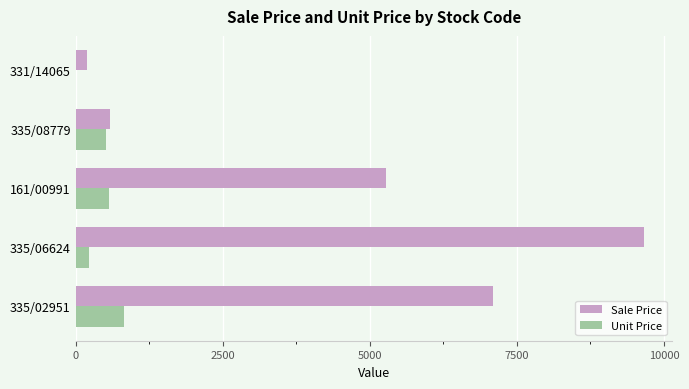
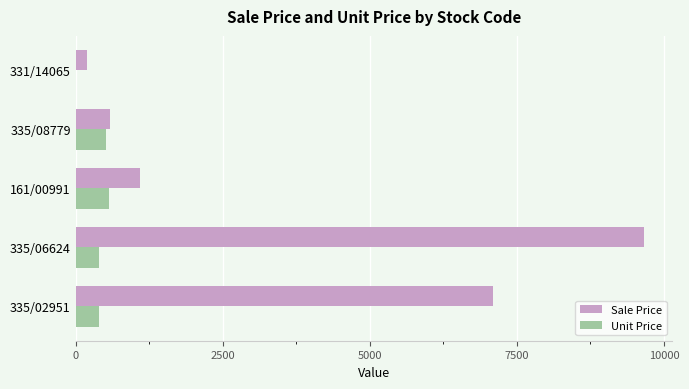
  {
    "Sale Price": {
      "331/14065": 200,
      "335/08779": 600,
-     "161/00991": 5300,
+     "161/00991": 1100,
      "335/06624": 9700,
      "335/02951": 7100
    },
    "Unit Price": {
      "335/08779": 500,
      "161/00991": 600,
-     "335/06624": 200,
-     "335/02951": 800
+     "335/06624": 400,
+     "335/02951": 400
    }
  }
